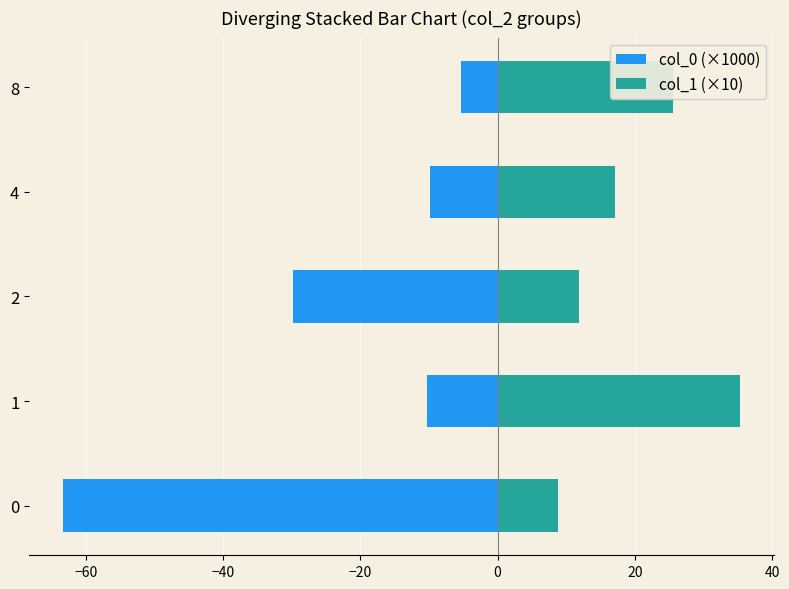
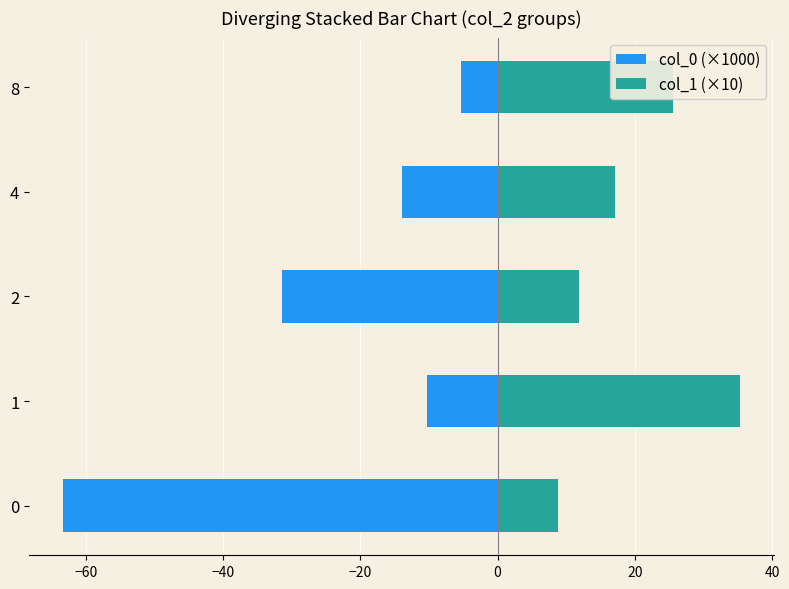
  {
    "col_0 (×1000)": {
      "8": -5,
-     "4": -10,
-     "2": -30,
+     "4": -14,
+     "2": -31,
      "1": -10,
      "0": -63
    },
    "col_1 (×10)": {
      "4": 17,
      "2": 12,
      "1": 35,
      "0": 9
    }
  }
